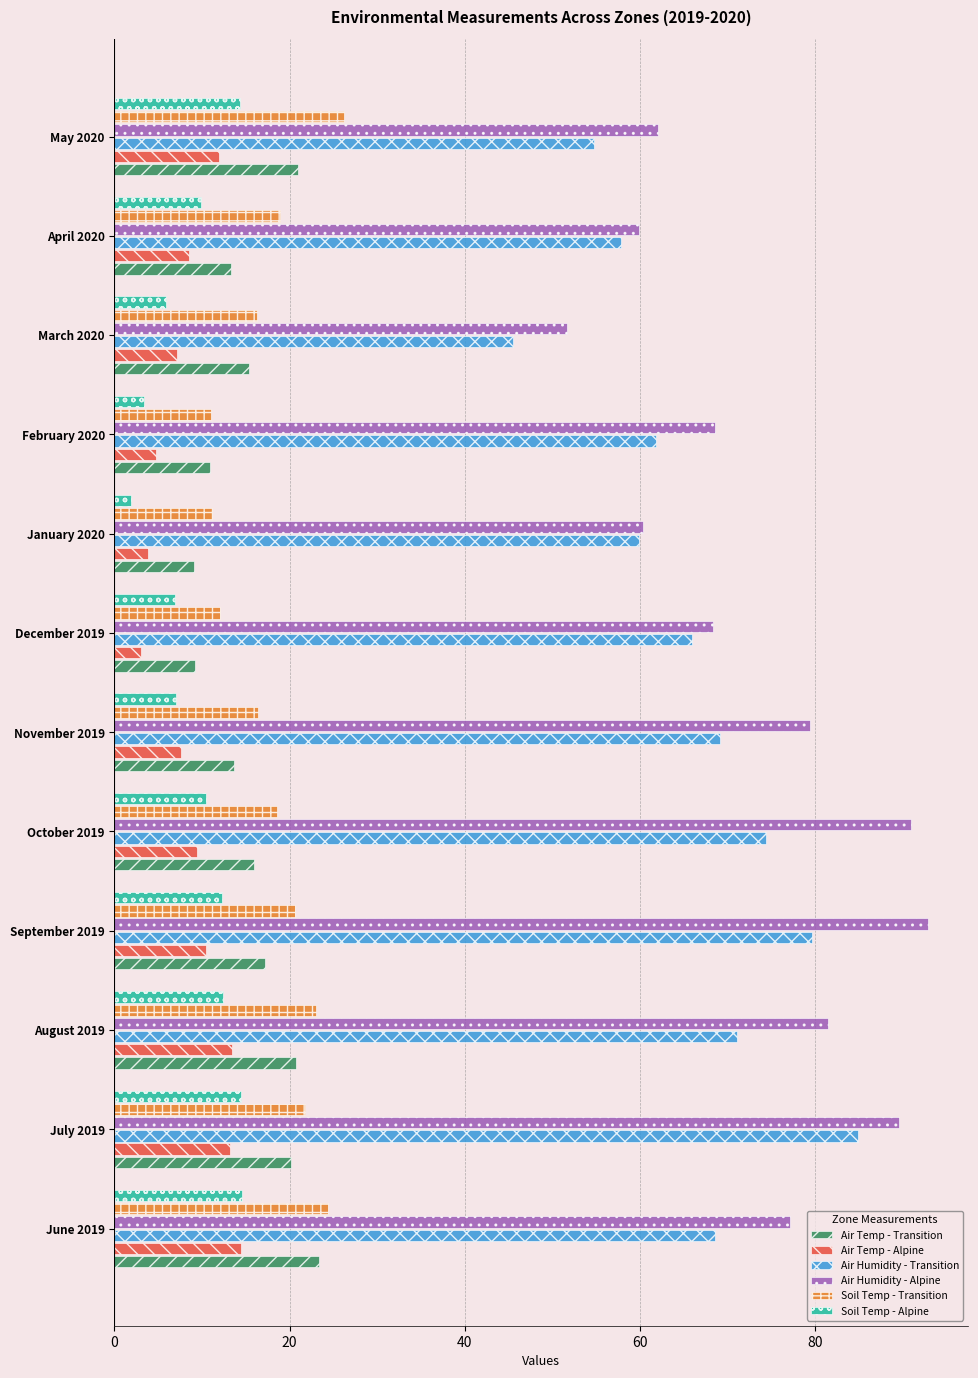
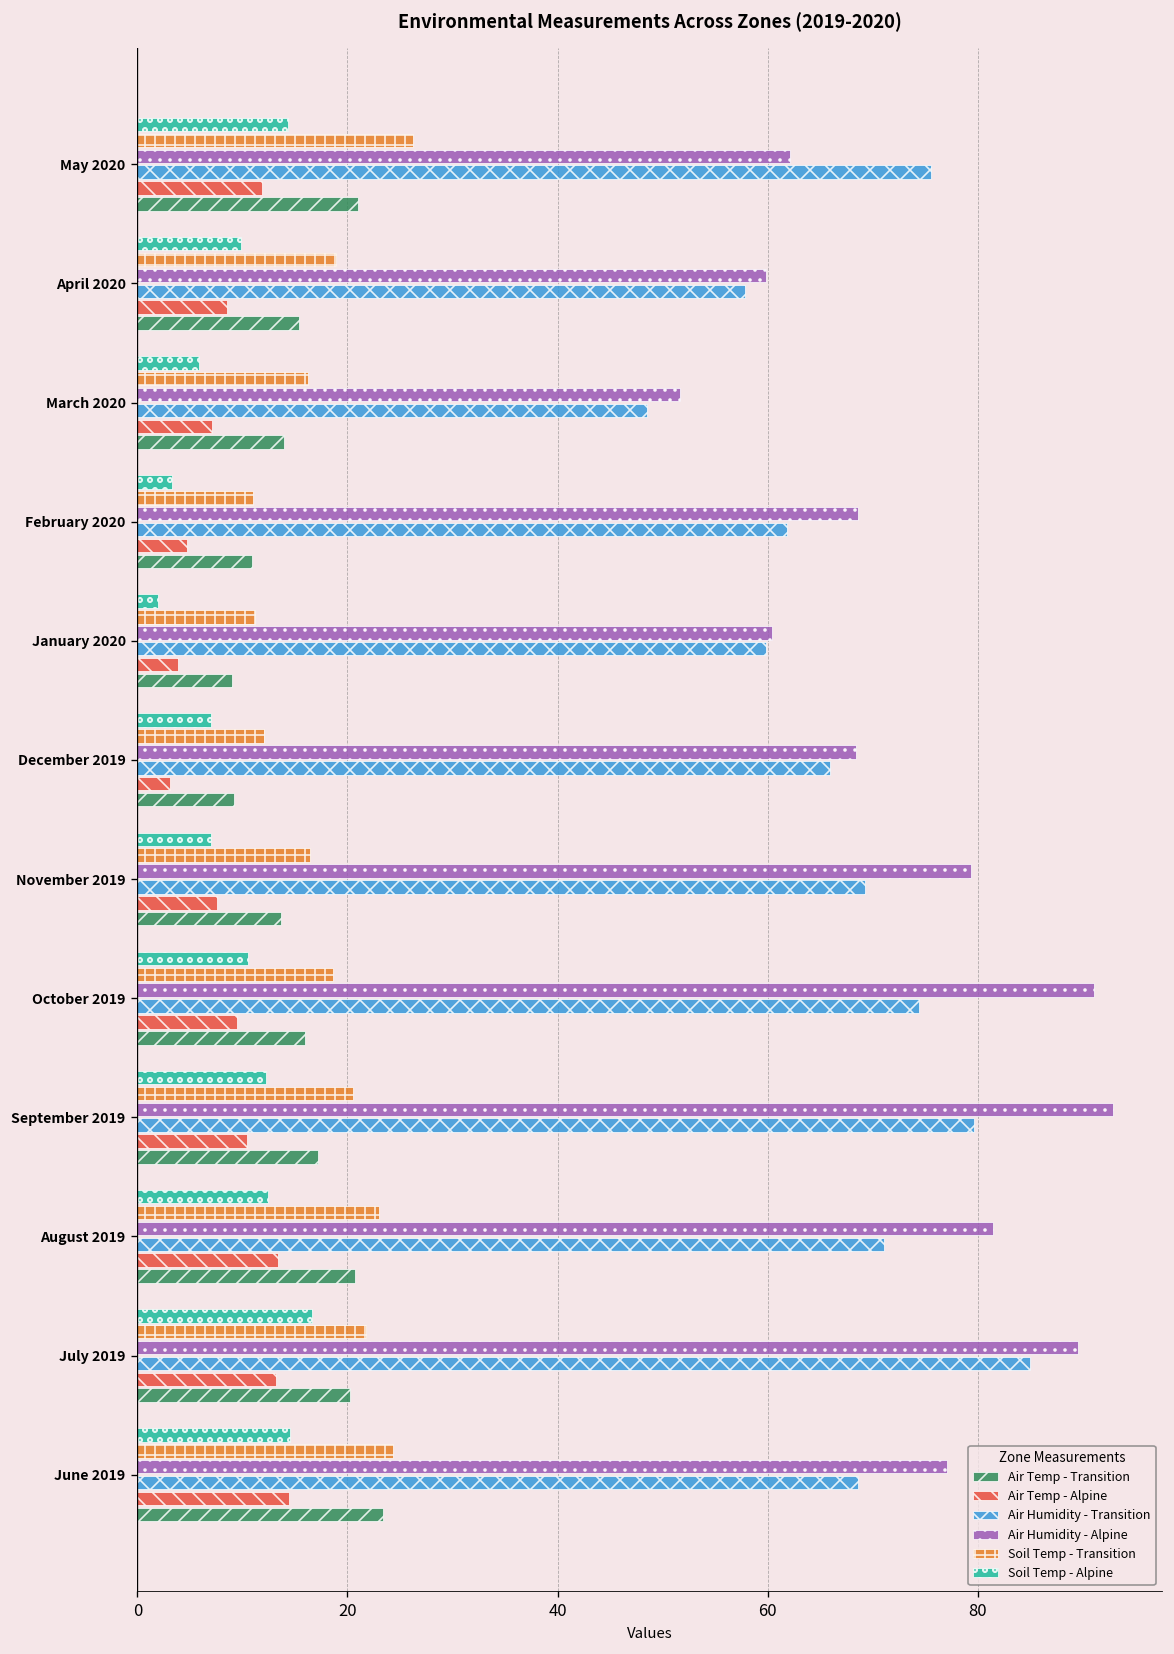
  {
    "Air Temp - Transition": {
      "May 2020": 21,
-     "April 2020": 13,
-     "March 2020": 15,
+     "April 2020": 15,
+     "March 2020": 14,
      "February 2020": 11,
      "January 2020": 9,
      "December 2019": 9,
      "November 2019": 14,
      "October 2019": 16,
      "September 2019": 17,
      "August 2019": 21,
      "July 2019": 20,
      "June 2019": 23
    },
    "Air Humidity - Transition": {
-     "May 2020": 55,
+     "May 2020": 76,
      "April 2020": 58,
-     "March 2020": 45,
+     "March 2020": 48,
      "February 2020": 62,
      "January 2020": 60,
      "December 2019": 66,
      "November 2019": 69,
      "October 2019": 74,
      "September 2019": 80,
      "August 2019": 71,
      "July 2019": 85,
      "June 2019": 69
    },
    "Air Humidity - Alpine": {
      "May 2020": 62,
      "April 2020": 60,
      "March 2020": 52,
      "February 2020": 69,
      "January 2020": 60,
      "December 2019": 68,
      "November 2019": 79,
      "October 2019": 91,
      "September 2019": 93,
      "August 2019": 81,
      "July 2019": 90,
      "June 2019": 77
    },
    "Soil Temp - Alpine": {
      "May 2020": 14,
      "April 2020": 10,
      "March 2020": 6,
      "February 2020": 3,
      "January 2020": 2,
      "December 2019": 7,
      "November 2019": 7,
      "October 2019": 11,
      "September 2019": 12,
      "August 2019": 12,
-     "July 2019": 14,
+     "July 2019": 17,
      "June 2019": 15
    }
  }
